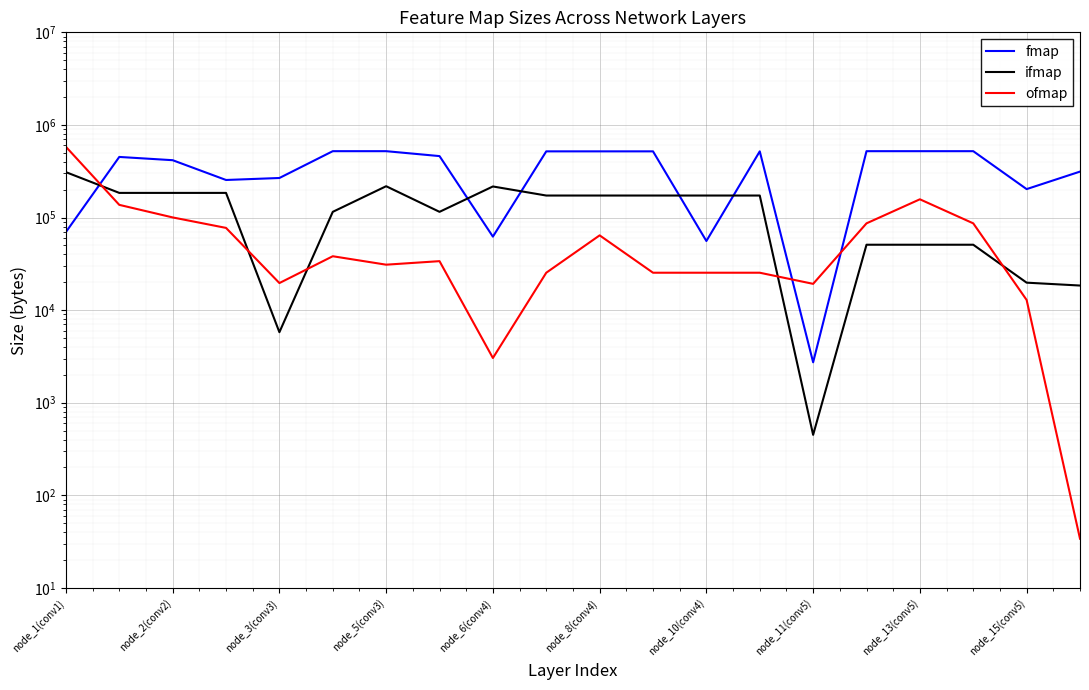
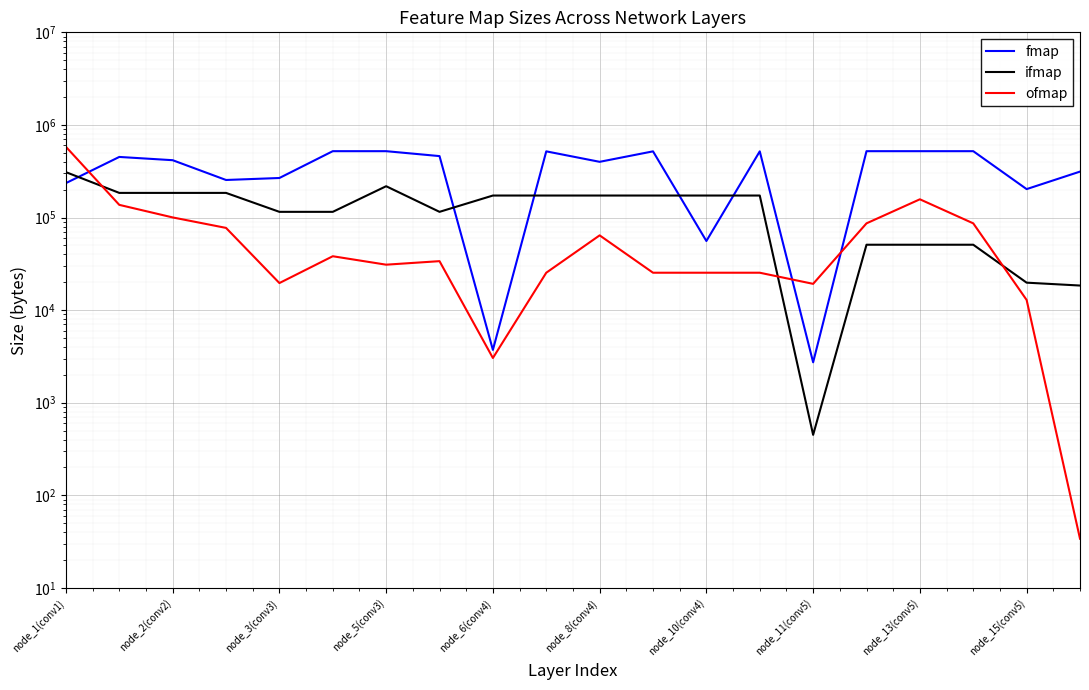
  {
    "fmap": {
-     "node_1(conv1)": 70000,
+     "node_1(conv1)": 240000,
      "node_2(conv2)": 400000,
      "node_3(conv3)": 270000,
      "node_5(conv3)": 500000,
-     "node_6(conv4)": 60000,
-     "node_8(conv4)": 500000,
+     "node_6(conv4)": 3700,
+     "node_8(conv4)": 400000,
      "node_10(conv4)": 60000,
      "node_11(conv5)": 2700,
      "node_13(conv5)": 500000,
      "node_15(conv5)": 200000
    },
    "ifmap": {
      "node_1(conv1)": 310000,
      "node_2(conv2)": 180000,
-     "node_3(conv3)": 6000,
+     "node_3(conv3)": 120000,
      "node_5(conv3)": 220000,
-     "node_6(conv4)": 220000,
+     "node_6(conv4)": 170000,
      "node_8(conv4)": 170000,
      "node_10(conv4)": 170000,
      "node_11(conv5)": 500,
      "node_13(conv5)": 50000,
      "node_15(conv5)": 20000
    },
    "ofmap": {
      "node_1(conv1)": 600000,
      "node_2(conv2)": 100000,
      "node_3(conv3)": 20000,
      "node_5(conv3)": 31000,
      "node_6(conv4)": 3000,
      "node_8(conv4)": 60000,
      "node_10(conv4)": 25000,
      "node_11(conv5)": 19000,
      "node_13(conv5)": 160000,
      "node_15(conv5)": 13000
    }
  }
